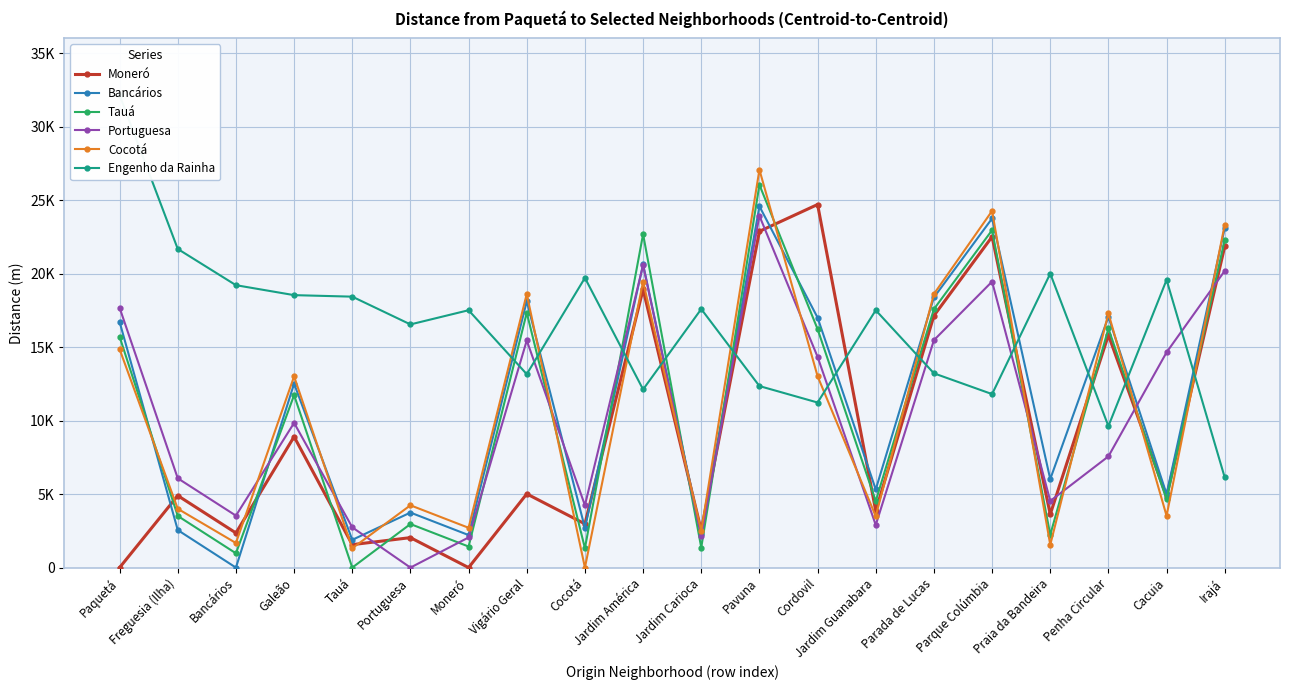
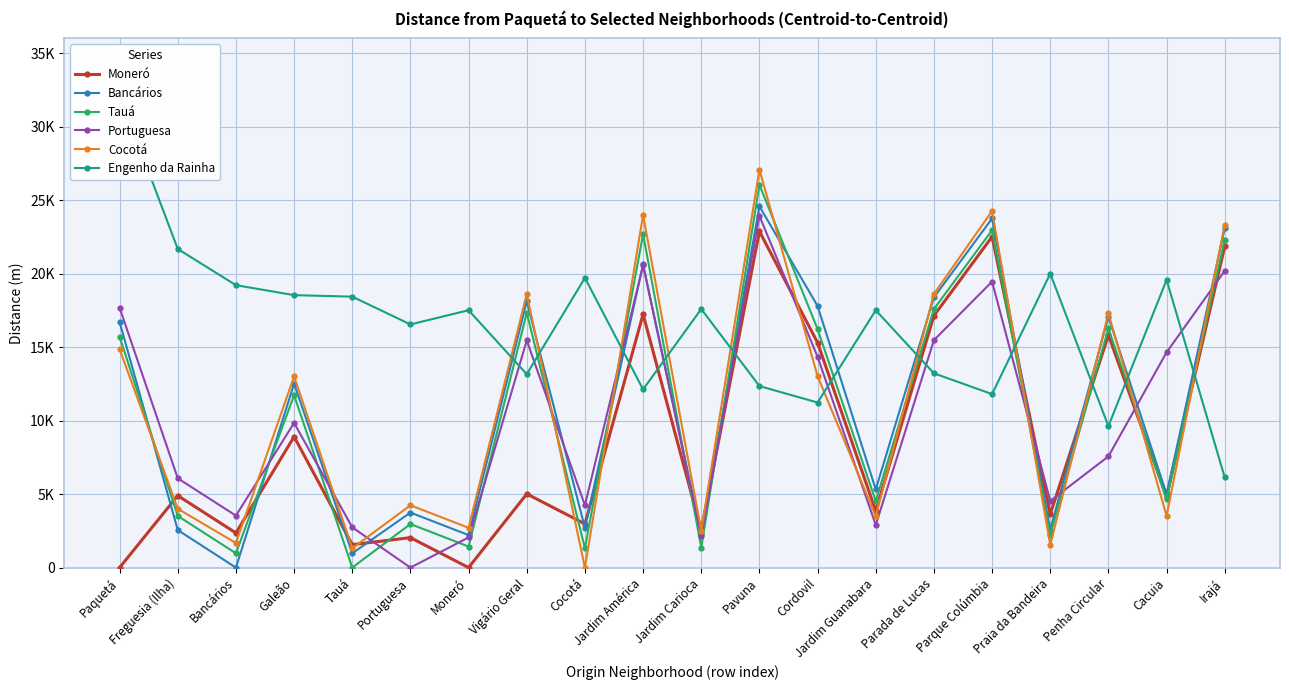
  {
    "Moneró": {
      "Paquetá": 0,
      "Freguesia (Ilha)": 4900,
      "Bancários": 2400,
      "Galeão": 8900,
      "Tauá": 1600,
      "Portuguesa": 2000,
      "Moneró": 0,
      "Vigário Geral": 5000,
      "Cocotá": 3000,
-     "Jardim América": 18900,
+     "Jardim América": 17200,
      "Pavuna": 22900,
-     "Cordovil": 24700,
+     "Cordovil": 15300,
      "Jardim Guanabara": 3900,
      "Parada de Lucas": 17200,
      "Parque Colúmbia": 22500,
      "Praia da Bandeira": 3600,
      "Penha Circular": 15800,
      "Cacuia": 4800,
      "Irajá": 21900
    },
    "Bancários": {
      "Paquetá": 16700,
      "Freguesia (Ilha)": 2600,
      "Bancários": 0,
      "Galeão": 12500,
-     "Tauá": 1900,
+     "Tauá": 1000,
      "Portuguesa": 3700,
      "Vigário Geral": 18100,
      "Cocotá": 2700,
      "Pavuna": 24600,
-     "Cordovil": 17000,
+     "Cordovil": 17800,
      "Jardim Guanabara": 5300,
      "Parada de Lucas": 18400,
      "Parque Colúmbia": 23800,
-     "Praia da Bandeira": 6000,
+     "Praia da Bandeira": 2600,
      "Penha Circular": 17100,
      "Cacuia": 5000,
      "Irajá": 23100
    },
    "Portuguesa": {
      "Paquetá": 17700,
      "Freguesia (Ilha)": 6100,
      "Bancários": 3500,
      "Galeão": 9900,
      "Tauá": 2700,
      "Portuguesa": 0,
      "Vigário Geral": 15500,
      "Cocotá": 4200,
      "Pavuna": 23900,
      "Cordovil": 14300,
      "Jardim Guanabara": 2900,
      "Parada de Lucas": 15500,
      "Parque Colúmbia": 19500,
      "Praia da Bandeira": 4500,
      "Penha Circular": 7600,
      "Cacuia": 14700,
      "Irajá": 20200
    },
    "Cocotá": {
      "Paquetá": 14900,
      "Freguesia (Ilha)": 4000,
      "Bancários": 1700,
      "Galeão": 13000,
      "Tauá": 1300,
      "Portuguesa": 4200,
      "Moneró": 2700,
      "Vigário Geral": 18600,
      "Cocotá": 0,
-     "Jardim América": 19500,
+     "Jardim América": 24000,
      "Pavuna": 27100,
      "Cordovil": 13000,
      "Jardim Guanabara": 3500,
      "Parada de Lucas": 18600,
      "Parque Colúmbia": 24300,
      "Praia da Bandeira": 1600,
      "Penha Circular": 17300,
      "Cacuia": 3500,
      "Irajá": 23300
    }
  }
